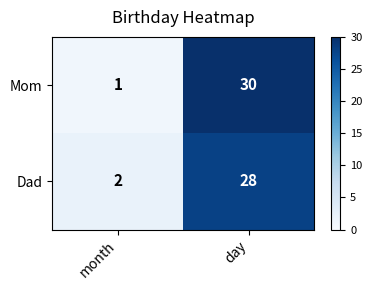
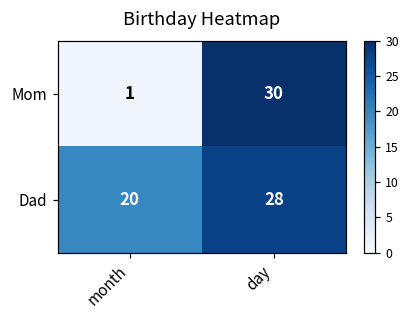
  {
    "Mom": {
      "month": 1,
      "day": 30
    },
    "Dad": {
-     "month": 2,
+     "month": 20,
      "day": 28
    }
  }
